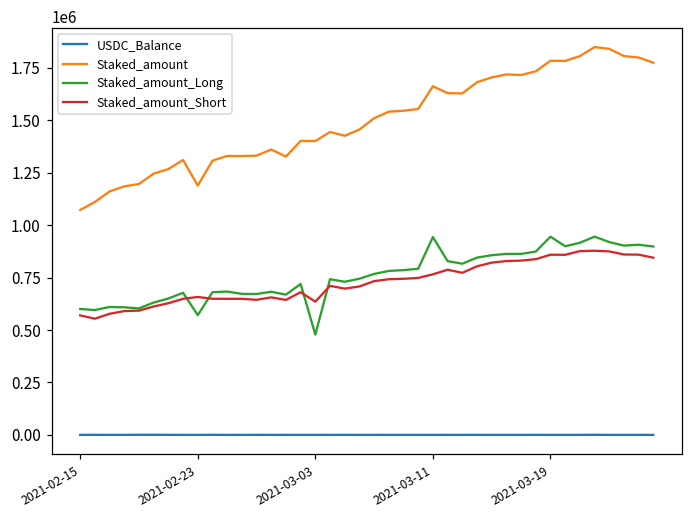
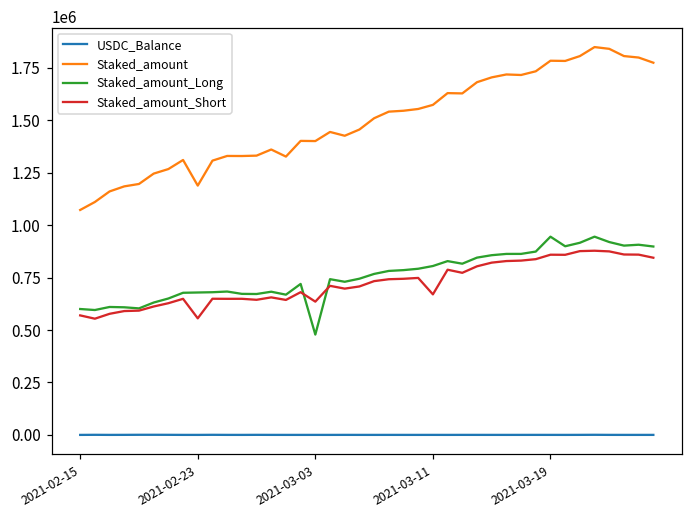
  {
    "USDC_Balance": {
      "2021-02-15": 0,
      "2021-02-23": 0,
      "2021-03-03": 0,
      "2021-03-11": 0,
      "2021-03-19": 0
    },
    "Staked_amount": {
      "2021-02-15": 1070000,
      "2021-02-23": 1190000,
      "2021-03-03": 1400000,
-     "2021-03-11": 1660000,
+     "2021-03-11": 1570000,
      "2021-03-19": 1780000
    },
    "Staked_amount_Long": {
      "2021-02-15": 600000,
-     "2021-02-23": 570000,
+     "2021-02-23": 680000,
      "2021-03-03": 480000,
-     "2021-03-11": 940000,
+     "2021-03-11": 810000,
      "2021-03-19": 950000
    },
    "Staked_amount_Short": {
      "2021-02-15": 570000,
-     "2021-02-23": 660000,
+     "2021-02-23": 560000,
      "2021-03-03": 640000,
-     "2021-03-11": 770000,
+     "2021-03-11": 670000,
      "2021-03-19": 860000
    }
  }
